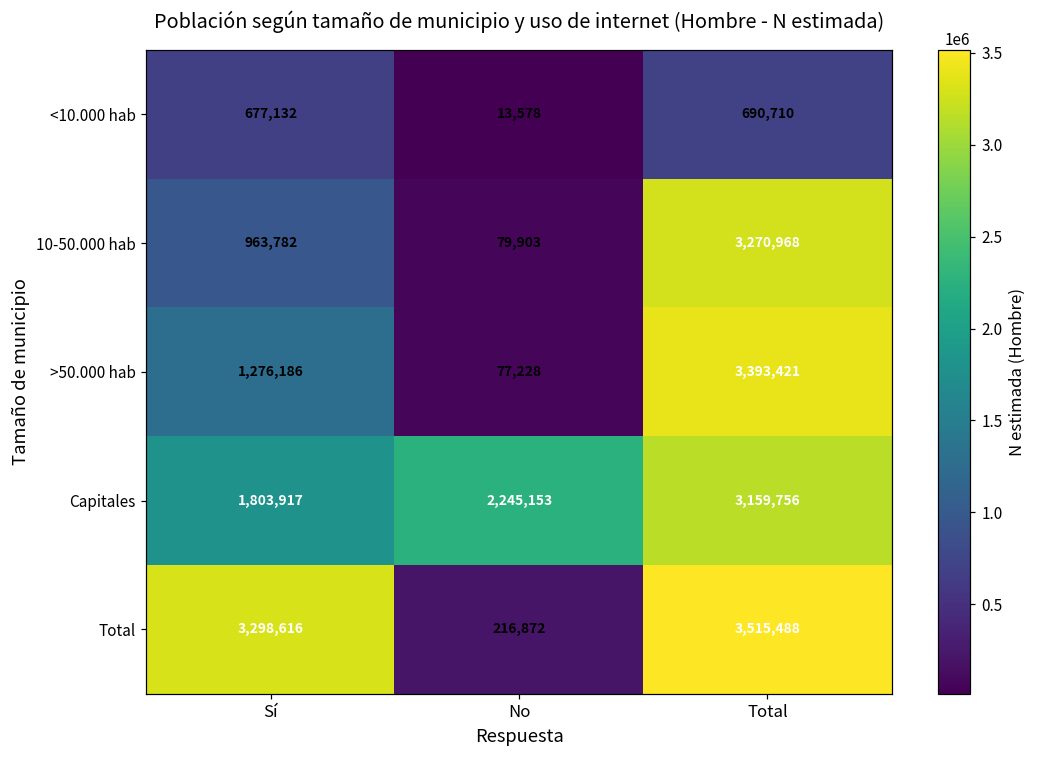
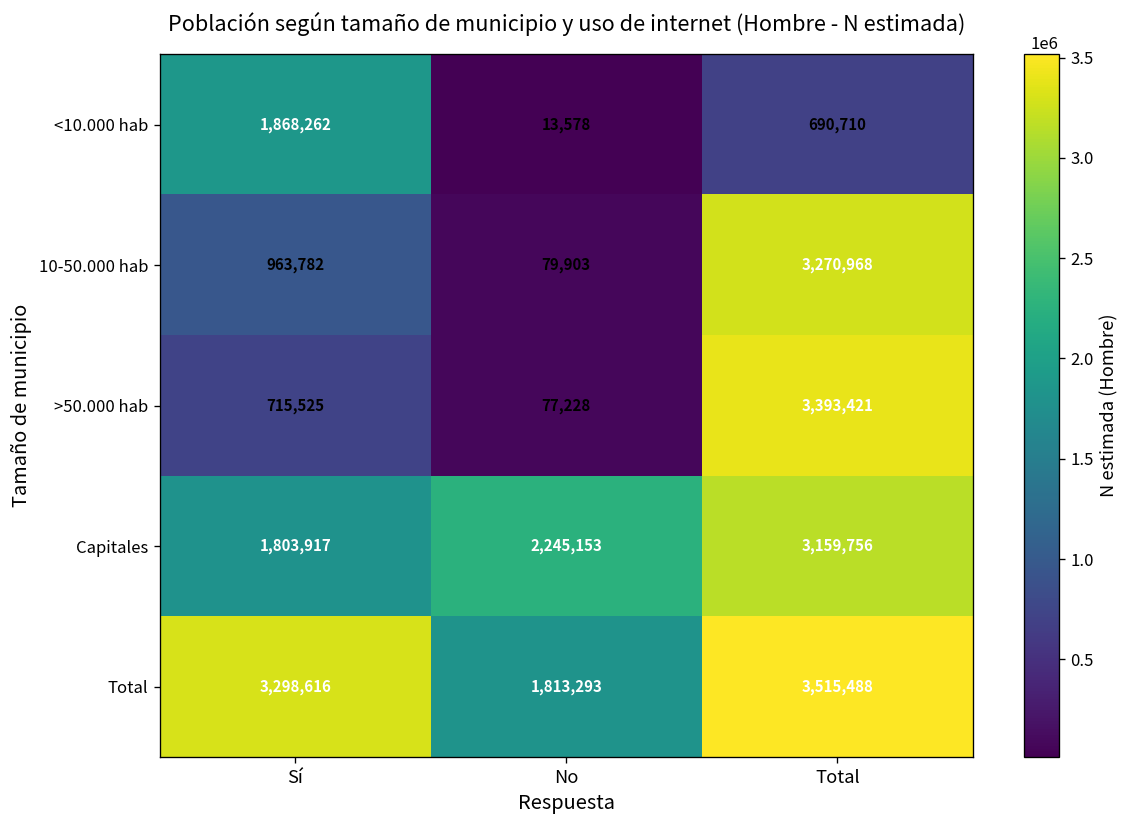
  {
    "<10.000 hab": {
-     "Sí": "677,132",
+     "Sí": "1,868,262",
      "No": "13,578",
      "Total": "690,710"
    },
    "10-50.000 hab": {
      "Sí": "963,782",
      "No": "79,903",
      "Total": "3,270,968"
    },
    ">50.000 hab": {
-     "Sí": "1,276,186",
+     "Sí": "715,525",
      "No": "77,228",
      "Total": "3,393,421"
    },
    "Capitales": {
      "Sí": "1,803,917",
      "No": "2,245,153",
      "Total": "3,159,756"
    },
    "Total": {
      "Sí": "3,298,616",
-     "No": "216,872",
+     "No": "1,813,293",
      "Total": "3,515,488"
    }
  }
